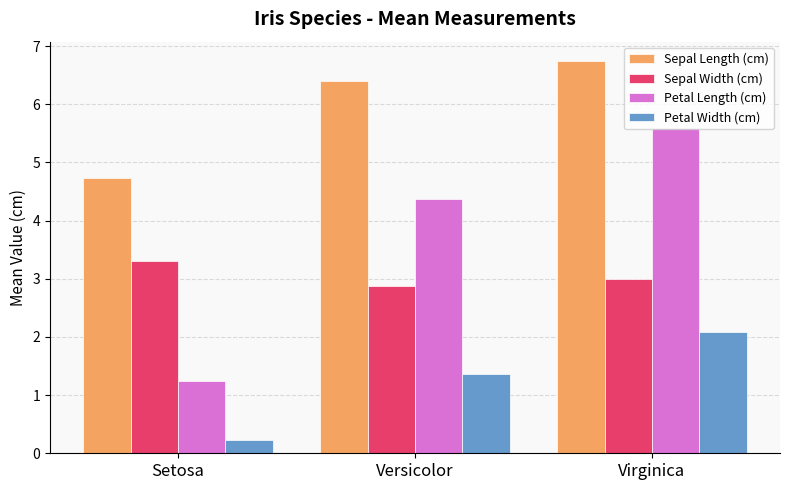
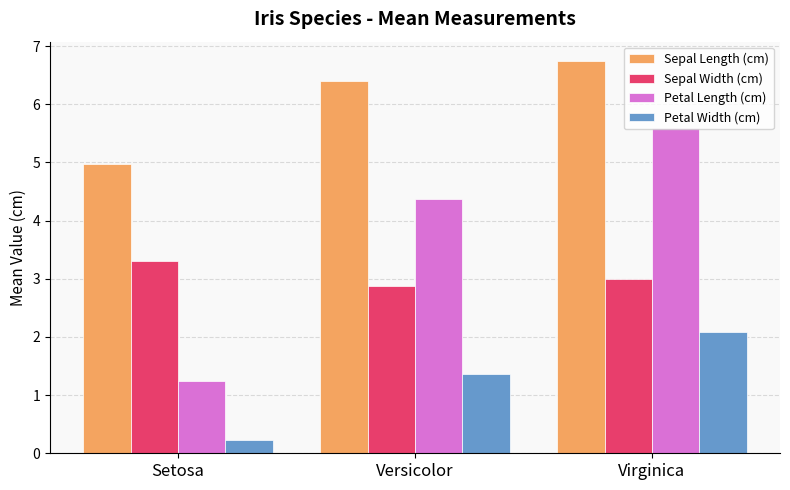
  {
    "Sepal Length (cm)": {
-     "Setosa": 4.7,
+     "Setosa": 5.0,
      "Versicolor": 6.4,
      "Virginica": 6.7
    },
    "Sepal Width (cm)": {
      "Setosa": 3.3,
      "Versicolor": 2.9,
      "Virginica": 3.0
    },
    "Petal Length (cm)": {
      "Setosa": 1.3,
      "Versicolor": 4.4
    },
    "Petal Width (cm)": {
      "Setosa": 0.2,
      "Versicolor": 1.4,
      "Virginica": 2.1
    }
  }
